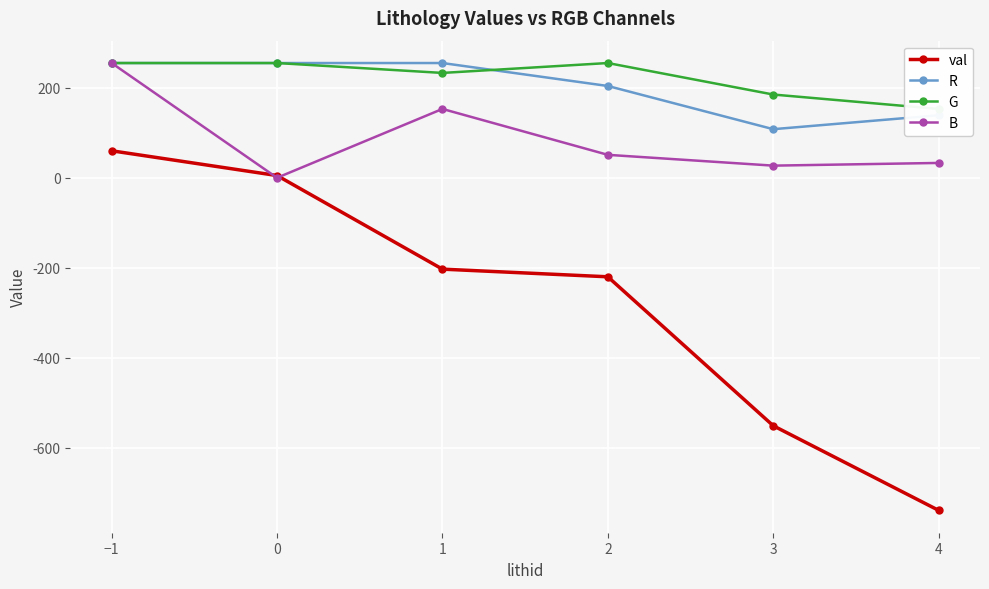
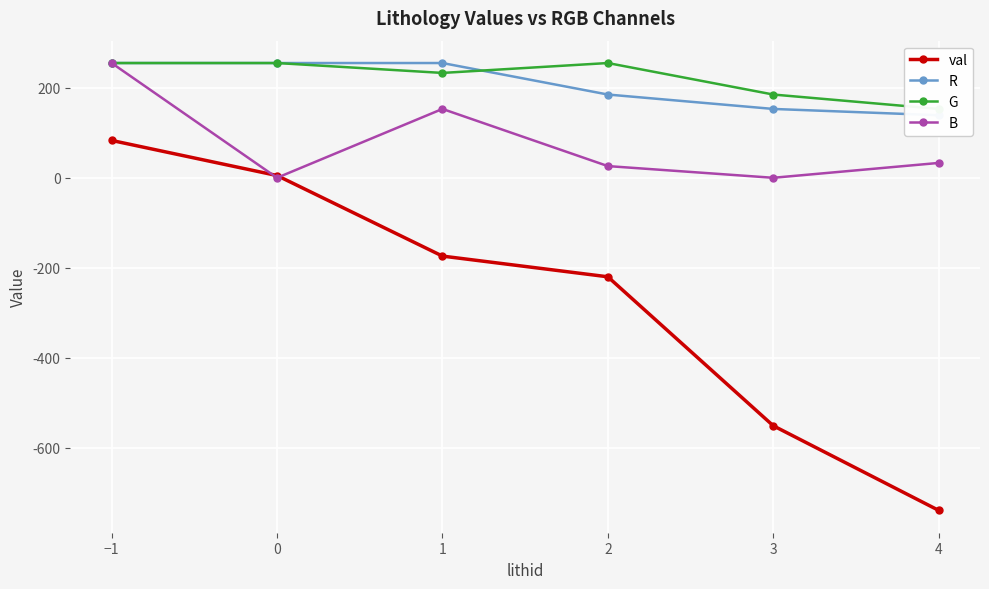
  {
    "val": {
-     "−1": 60,
-     "1": -200,
+     "−1": 80,
+     "1": -170,
      "2": -220,
      "3": -550,
      "4": -740
    },
    "R": {
      "1": 260,
-     "2": 200,
-     "3": 110
+     "2": 190,
+     "3": 150
    },
    "G": {
      "1": 230,
      "2": 260,
      "3": 190
    },
    "B": {
      "1": 150,
-     "2": 50,
-     "3": 30,
+     "2": 30,
+     "3": 0,
      "4": 30
    }
  }
